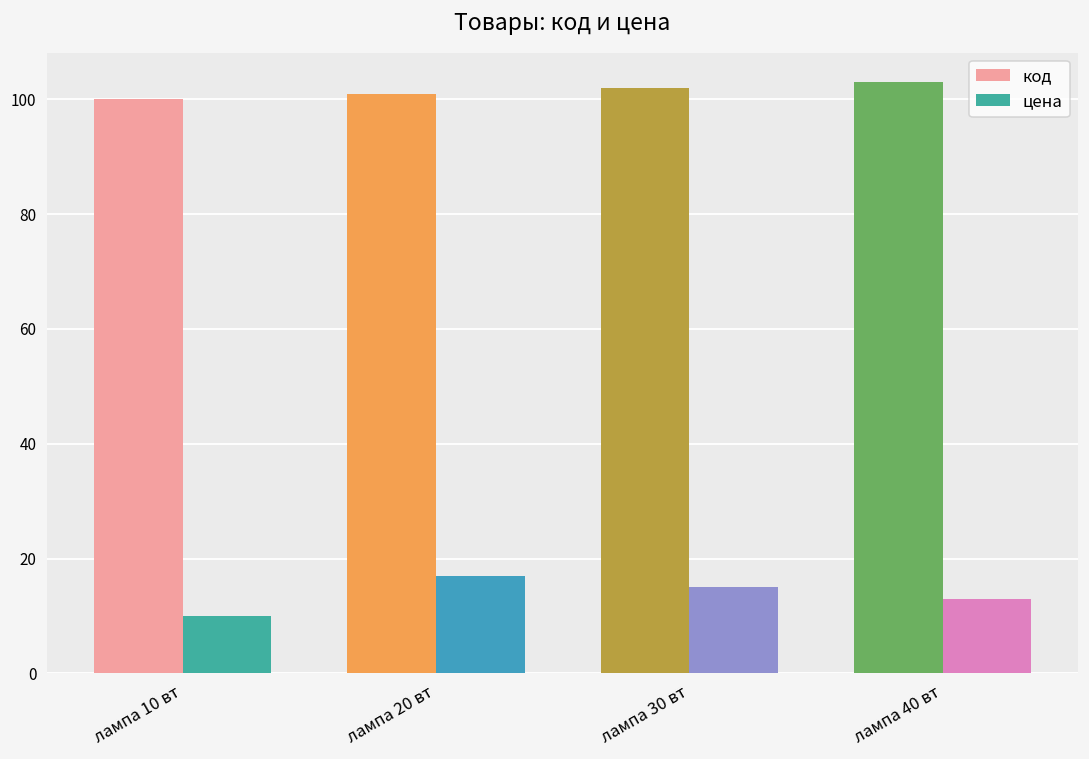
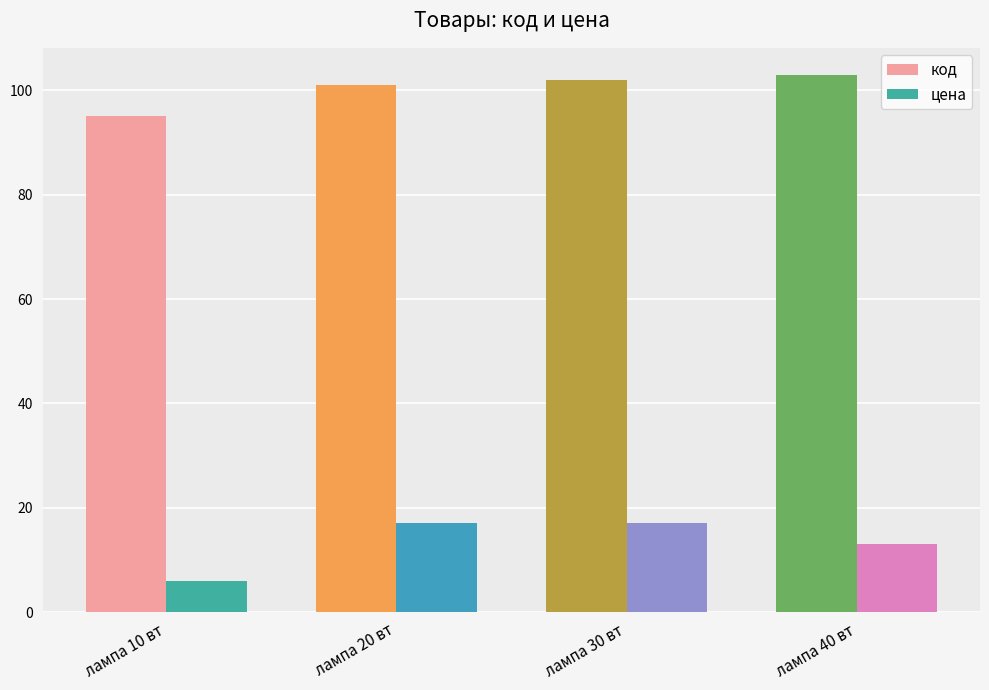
  {
    "код": {
-     "лампа 10 вт": 100,
+     "лампа 10 вт": 95,
      "лампа 20 вт": 101,
      "лампа 30 вт": 102,
      "лампа 40 вт": 103
    },
    "цена": {
-     "лампа 10 вт": 10,
+     "лампа 10 вт": 6,
      "лампа 20 вт": 17,
-     "лампа 30 вт": 15,
+     "лампа 30 вт": 17,
      "лампа 40 вт": 13
    }
  }
